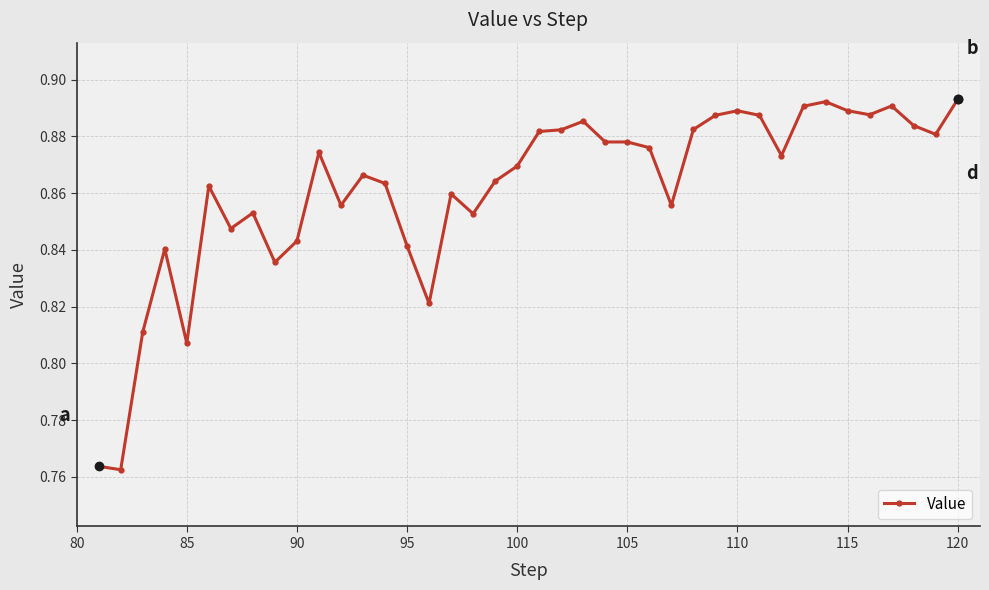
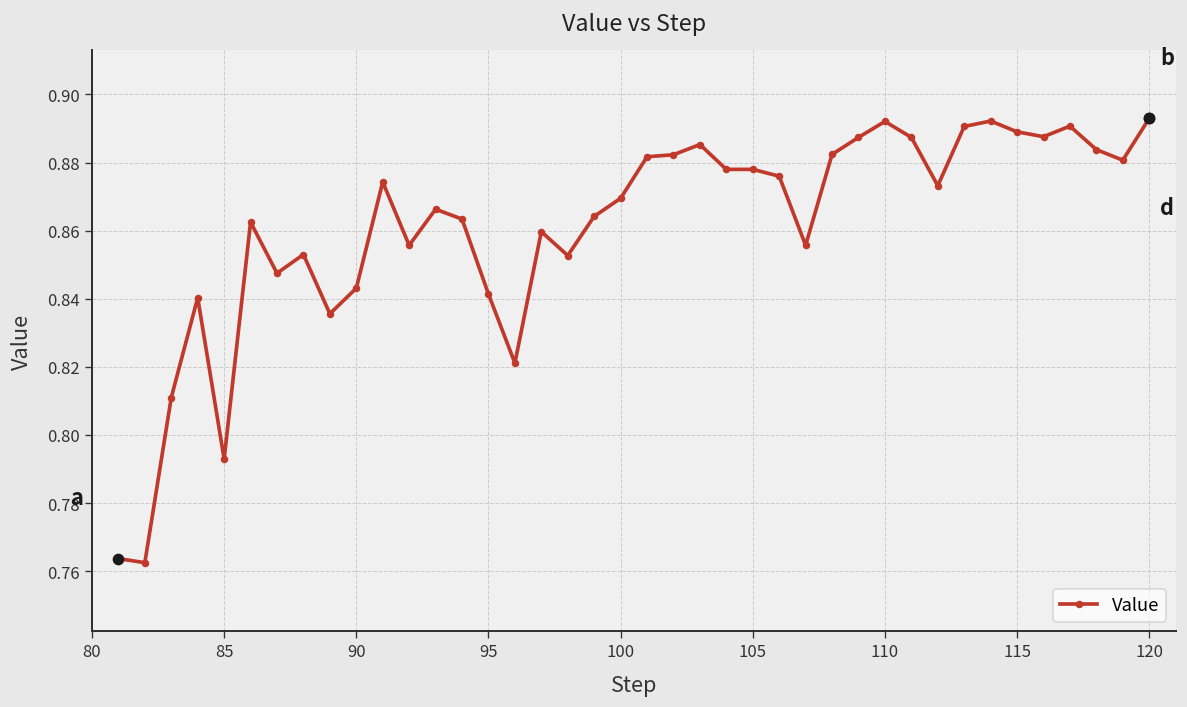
  {
    "Value": {
-     "85": 0.807,
+     "85": 0.793,
      "90": 0.843,
      "95": 0.841,
      "100": 0.869,
      "105": 0.878,
-     "110": 0.889,
+     "110": 0.892,
      "115": 0.889
    }
  }
